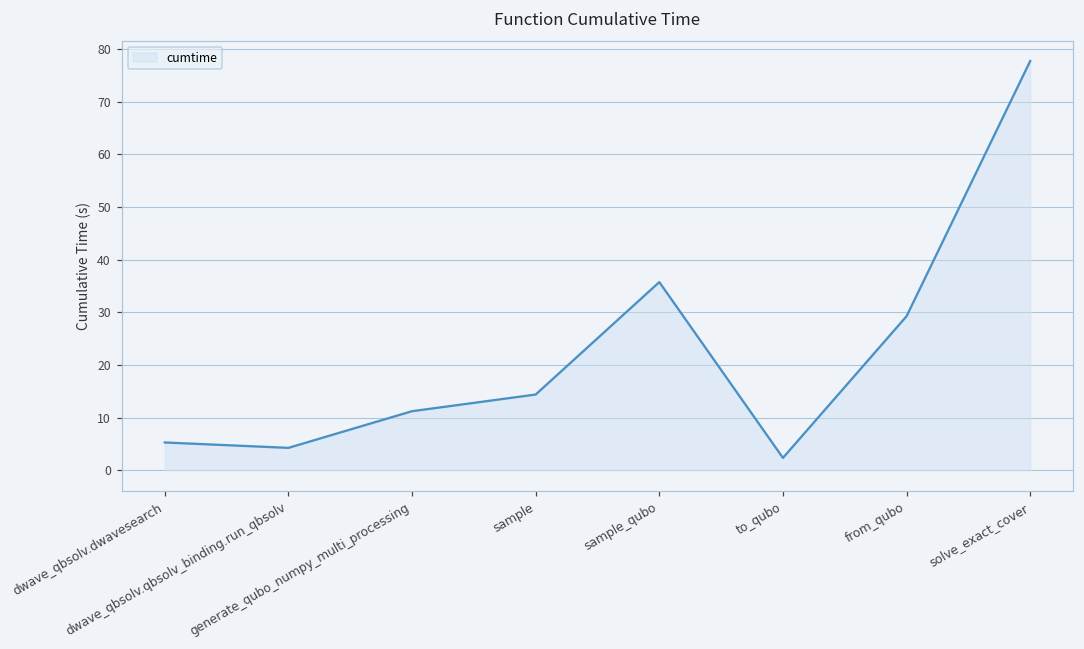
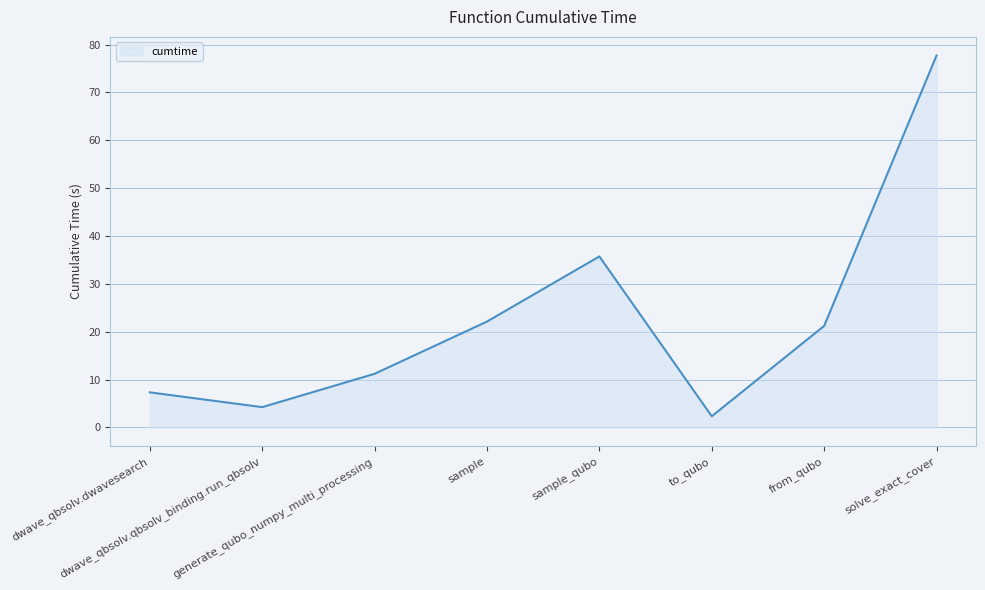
  {
-   "dwave_qbsolv.dwavesearch": 5,
+   "dwave_qbsolv.dwavesearch": 7,
    "dwave_qbsolv.qbsolv_binding.run_qbsolv": 4,
    "generate_qubo_numpy_multi_processing": 11,
-   "sample": 14,
+   "sample": 22,
    "sample_qubo": 36,
    "to_qubo": 2,
-   "from_qubo": 29,
+   "from_qubo": 21,
    "solve_exact_cover": 78
  }
